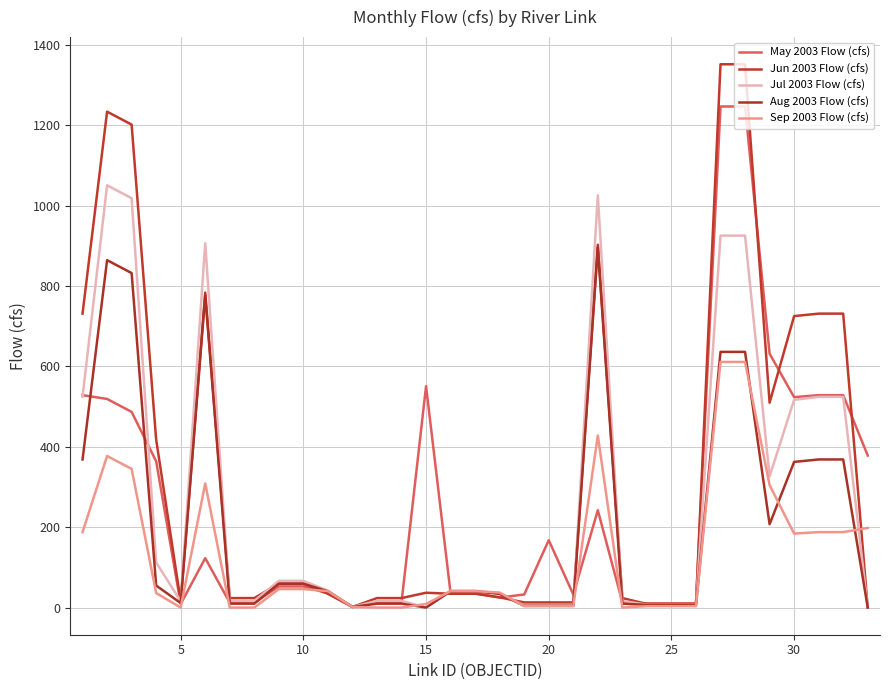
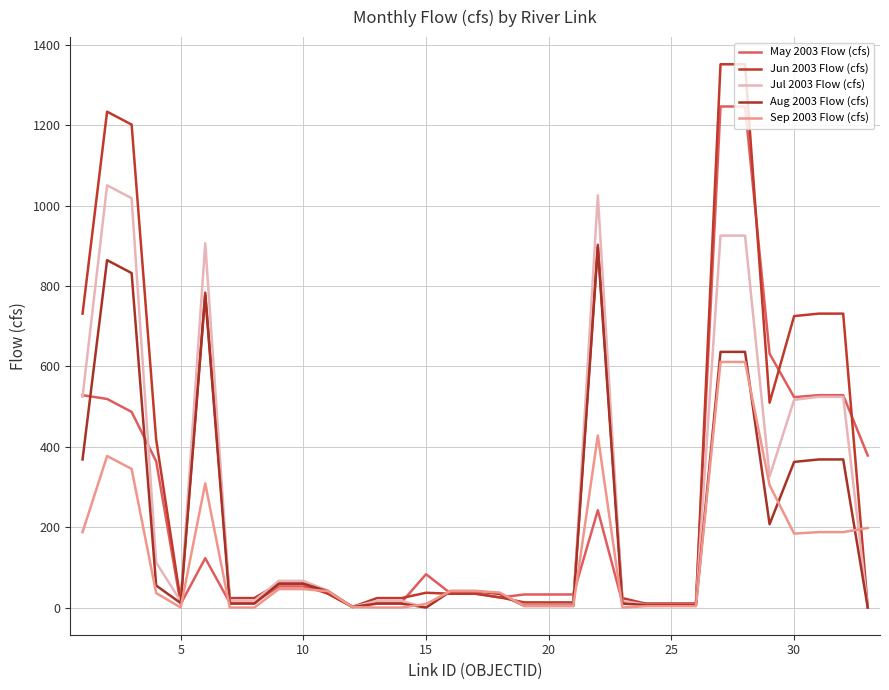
  {
    "May 2003 Flow (cfs)": {
      "10": 50,
-     "15": 550,
-     "20": 170,
+     "15": 80,
+     "20": 30,
      "30": 520
    }
  }
